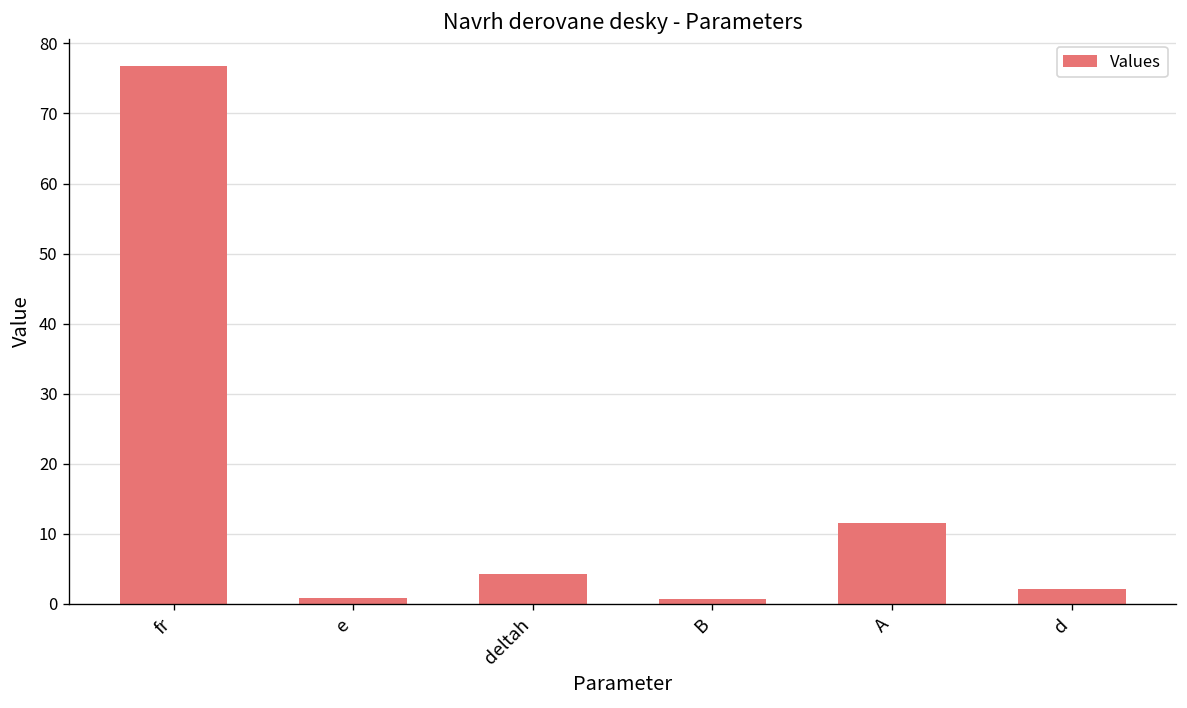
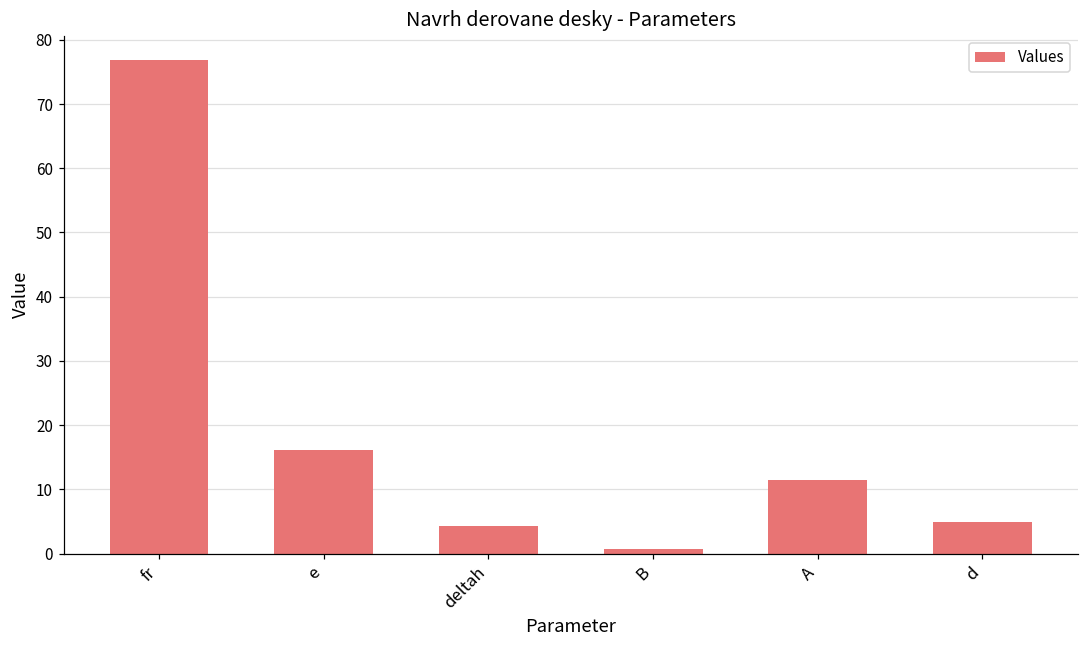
  {
    "fr": 77,
-   "e": 1,
+   "e": 16,
    "deltah": 4,
    "B": 1,
    "A": 12,
-   "d": 2
+   "d": 5
  }
